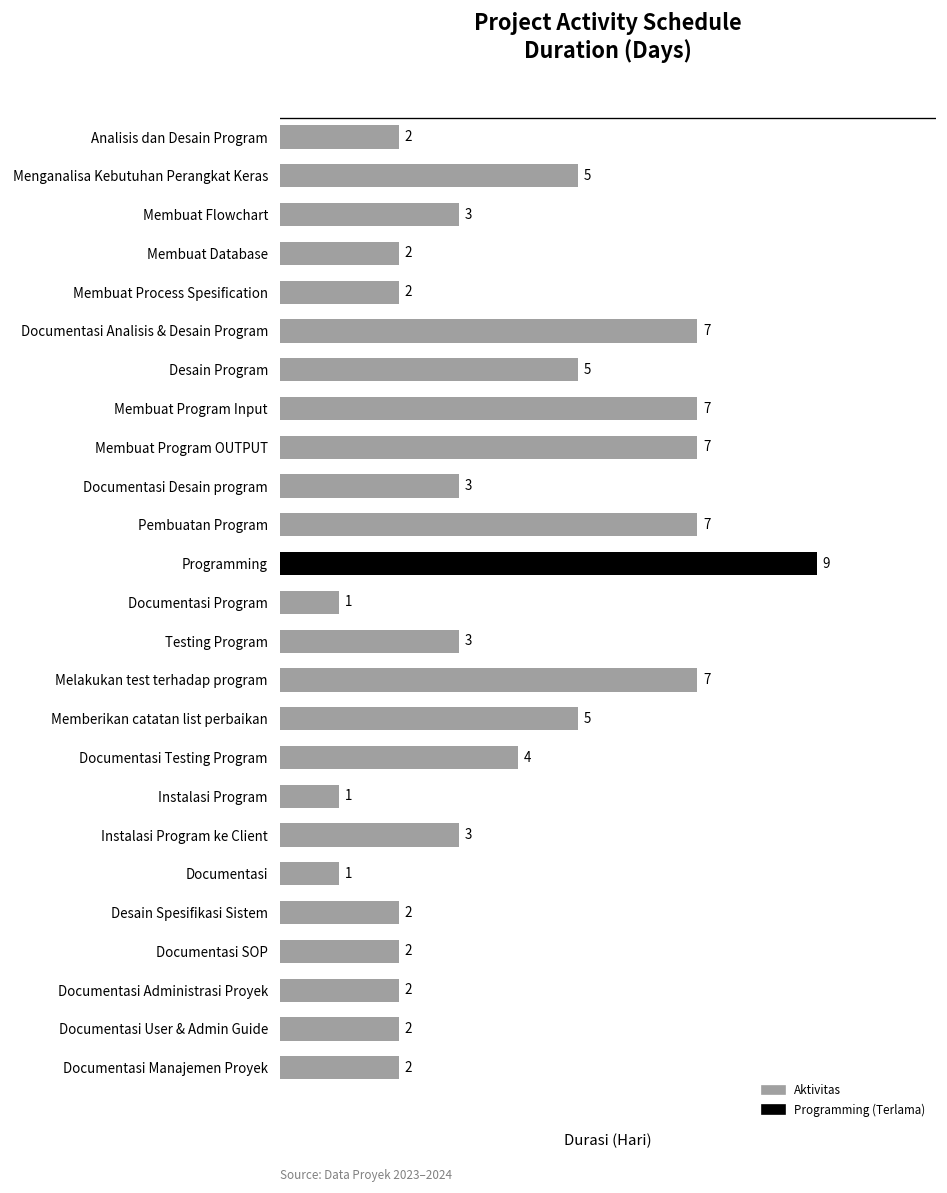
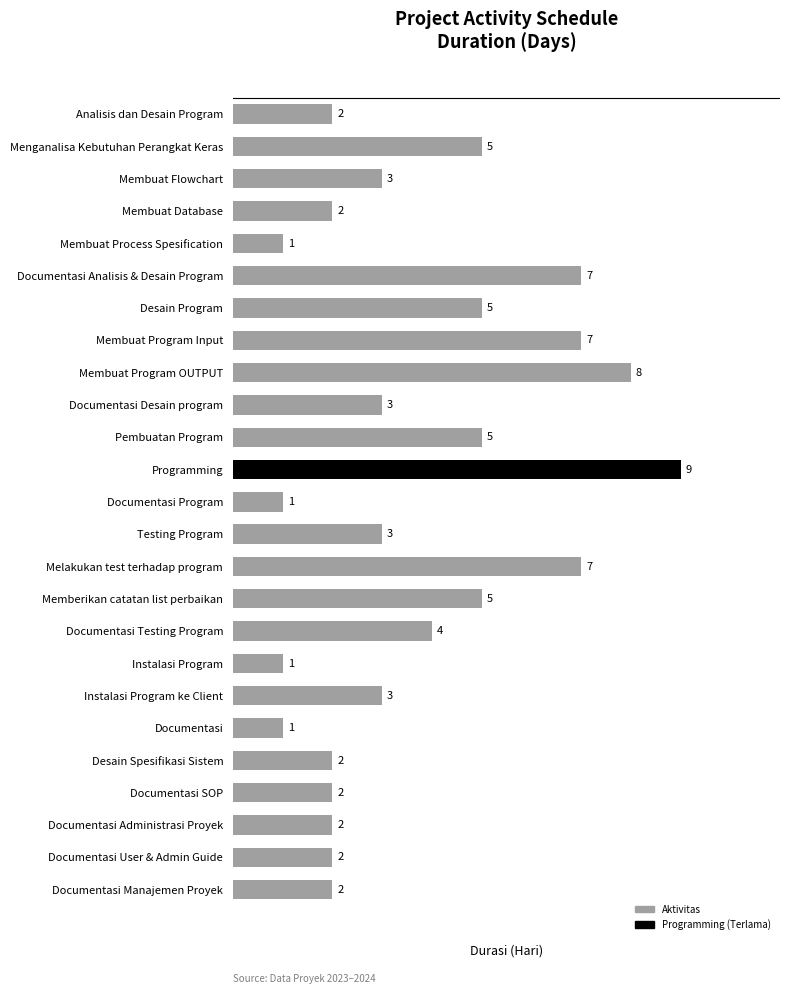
  {
    "Analisis dan Desain Program": 2,
    "Menganalisa Kebutuhan Perangkat Keras": 5,
    "Membuat Flowchart": 3,
    "Membuat Database": 2,
-   "Membuat Process Spesification": 2,
+   "Membuat Process Spesification": 1,
    "Documentasi Analisis & Desain Program": 7,
    "Desain Program": 5,
    "Membuat Program Input": 7,
-   "Membuat Program OUTPUT": 7,
+   "Membuat Program OUTPUT": 8,
    "Documentasi Desain program": 3,
-   "Pembuatan Program": 7,
+   "Pembuatan Program": 5,
    "Programming": 9,
    "Documentasi Program": 1,
    "Testing Program": 3,
    "Melakukan test terhadap program": 7,
    "Memberikan catatan list perbaikan": 5,
    "Documentasi Testing Program": 4,
    "Instalasi Program": 1,
    "Instalasi Program ke Client": 3,
    "Documentasi": 1,
    "Desain Spesifikasi Sistem": 2,
    "Documentasi SOP": 2,
    "Documentasi Administrasi Proyek": 2,
    "Documentasi User & Admin Guide": 2,
    "Documentasi Manajemen Proyek": 2
  }
